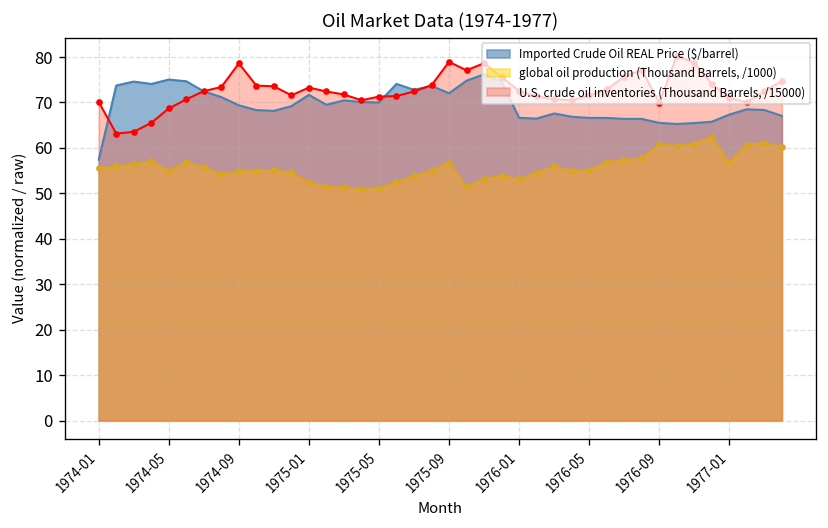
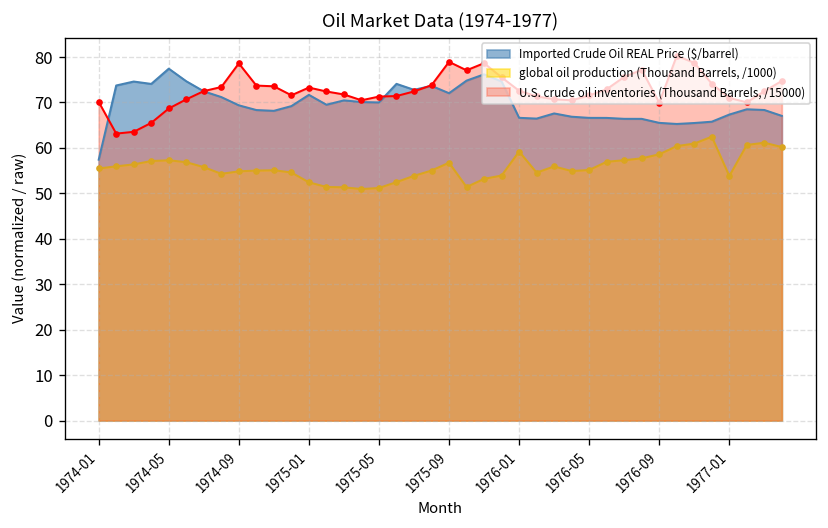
  {
    "Imported Crude Oil REAL Price ($/barrel)": {
      "1974-01": 57,
-     "1974-05": 75,
+     "1974-05": 77,
      "1974-09": 69,
      "1975-01": 72,
      "1975-05": 70,
      "1975-09": 72,
      "1976-01": 67,
      "1976-05": 67,
      "1976-09": 66,
      "1977-01": 67
    },
    "global oil production (Thousand Barrels, /1000)": {
      "1974-01": 55,
-     "1974-05": 55,
+     "1974-05": 57,
      "1974-09": 55,
      "1975-01": 52,
      "1975-05": 51,
      "1975-09": 57,
-     "1976-01": 53,
+     "1976-01": 59,
      "1976-05": 55,
-     "1976-09": 61,
-     "1977-01": 57
+     "1976-09": 59,
+     "1977-01": 54
    },
    "U.S. crude oil inventories (Thousand Barrels, /15000)": {
      "1974-01": 70,
      "1974-05": 69,
      "1974-09": 79,
      "1975-01": 73,
      "1975-05": 71,
      "1975-09": 79
    }
  }
